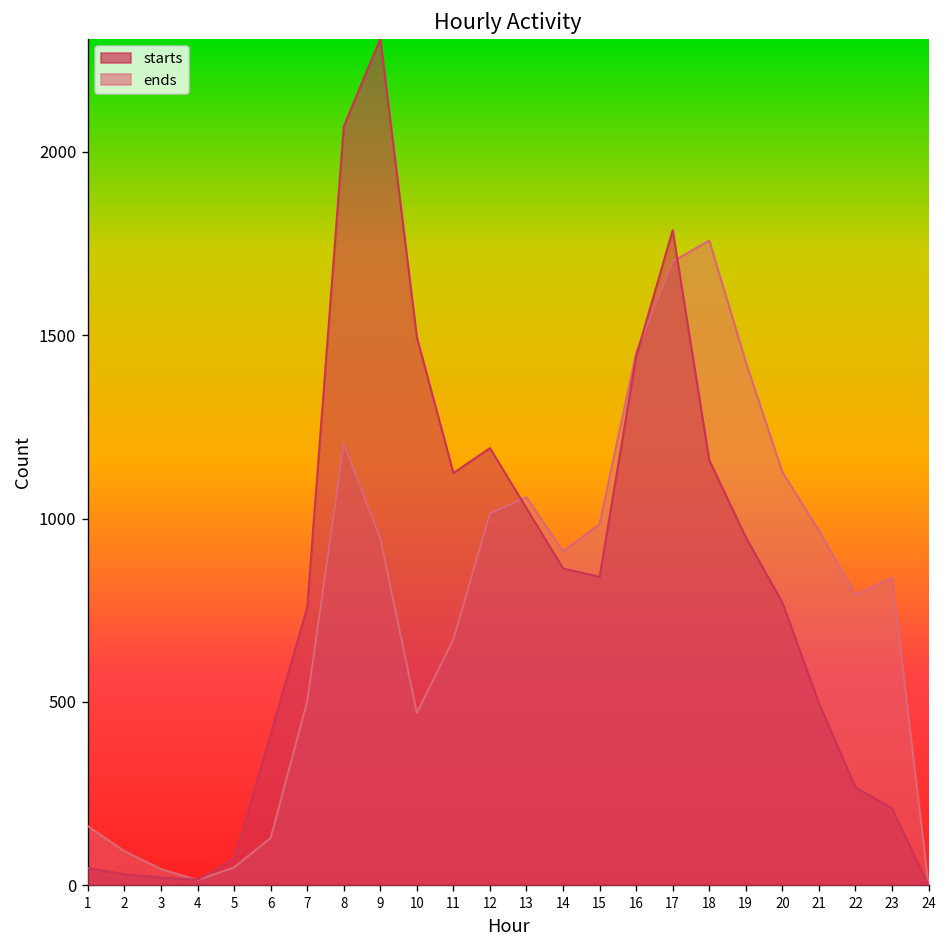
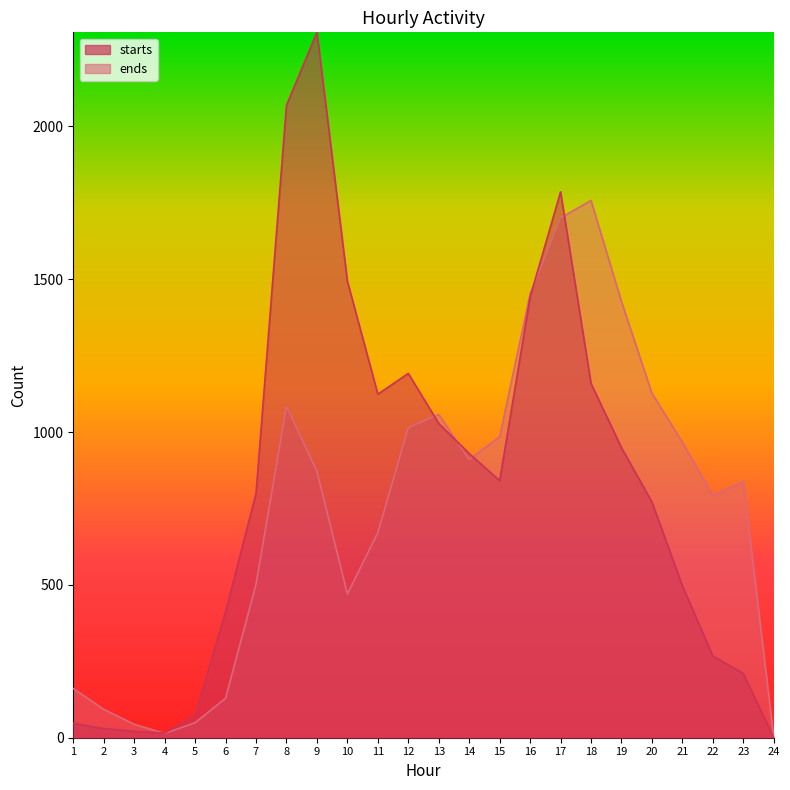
  {
    "starts": {
      "1": 50,
      "2": 30,
      "3": 20,
      "5": 70,
      "6": 410,
-     "7": 760,
+     "7": 800,
      "8": 2070,
      "9": 2310,
      "10": 1490,
      "11": 1120,
      "12": 1190,
      "13": 1030,
-     "14": 860,
+     "14": 930,
      "15": 840,
      "16": 1440,
      "17": 1790,
      "18": 1160,
      "19": 950,
      "20": 770,
      "21": 500,
      "22": 270,
      "23": 210
    },
    "ends": {
      "1": 160,
      "2": 90,
      "3": 40,
      "5": 50,
      "6": 130,
      "7": 500,
-     "8": 1200,
-     "9": 950,
+     "8": 1080,
+     "9": 870,
      "10": 470,
      "11": 670,
      "12": 1010,
      "13": 1060,
      "14": 910,
      "15": 990,
      "16": 1450,
      "17": 1700,
      "18": 1760,
      "19": 1430,
      "20": 1130,
      "21": 970,
      "22": 790,
      "23": 840
    }
  }
